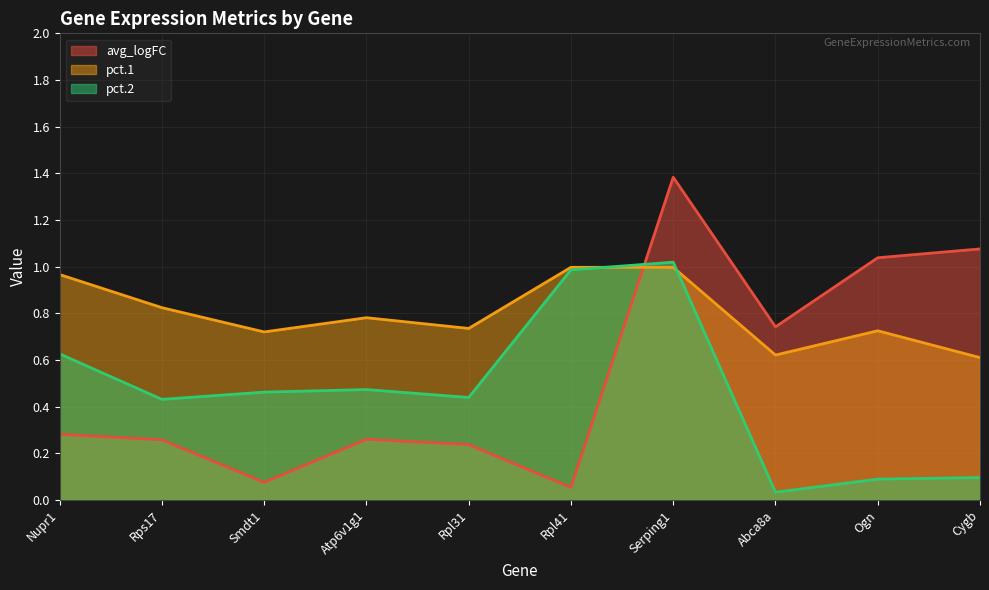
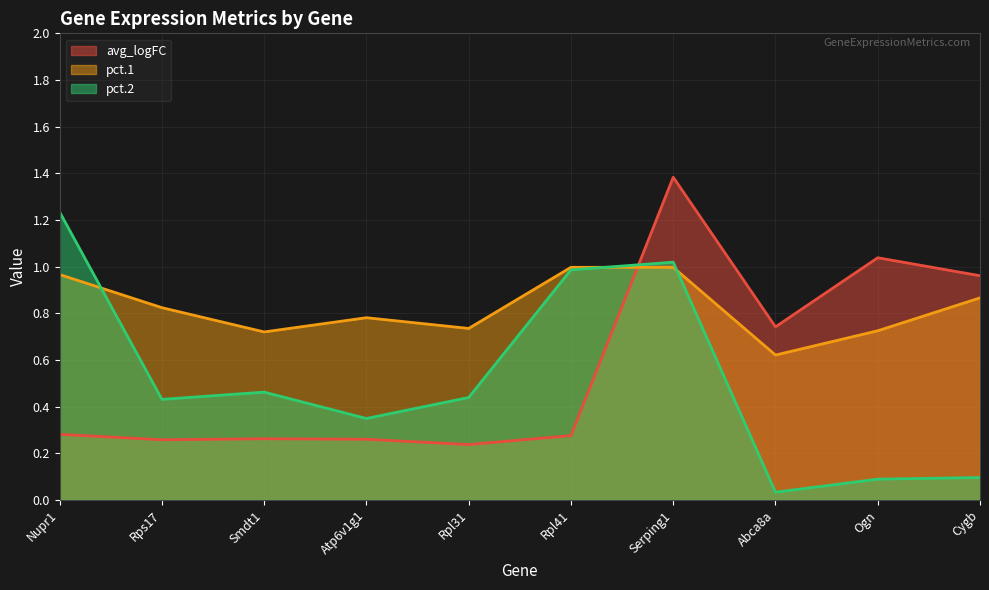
  {
    "avg_logFC": {
      "Nupr1": 0.28,
      "Rps17": 0.26,
-     "Smdt1": 0.07,
+     "Smdt1": 0.26,
      "Atp6v1g1": 0.26,
      "Rpl31": 0.24,
-     "Rpl41": 0.05,
+     "Rpl41": 0.28,
      "Serping1": 1.38,
      "Abca8a": 0.74,
      "Ogn": 1.04,
-     "Cygb": 1.08
+     "Cygb": 0.96
    },
    "pct.1": {
      "Nupr1": 0.97,
      "Rps17": 0.82,
      "Smdt1": 0.72,
      "Atp6v1g1": 0.78,
      "Rpl31": 0.74,
      "Rpl41": 1.00,
      "Serping1": 1.00,
      "Abca8a": 0.62,
      "Ogn": 0.73,
-     "Cygb": 0.61
+     "Cygb": 0.87
    },
    "pct.2": {
-     "Nupr1": 0.63,
+     "Nupr1": 1.23,
      "Rps17": 0.43,
      "Smdt1": 0.46,
-     "Atp6v1g1": 0.47,
+     "Atp6v1g1": 0.35,
      "Rpl31": 0.44,
      "Rpl41": 0.99,
      "Serping1": 1.02,
      "Abca8a": 0.03,
      "Ogn": 0.09,
      "Cygb": 0.10
    }
  }
